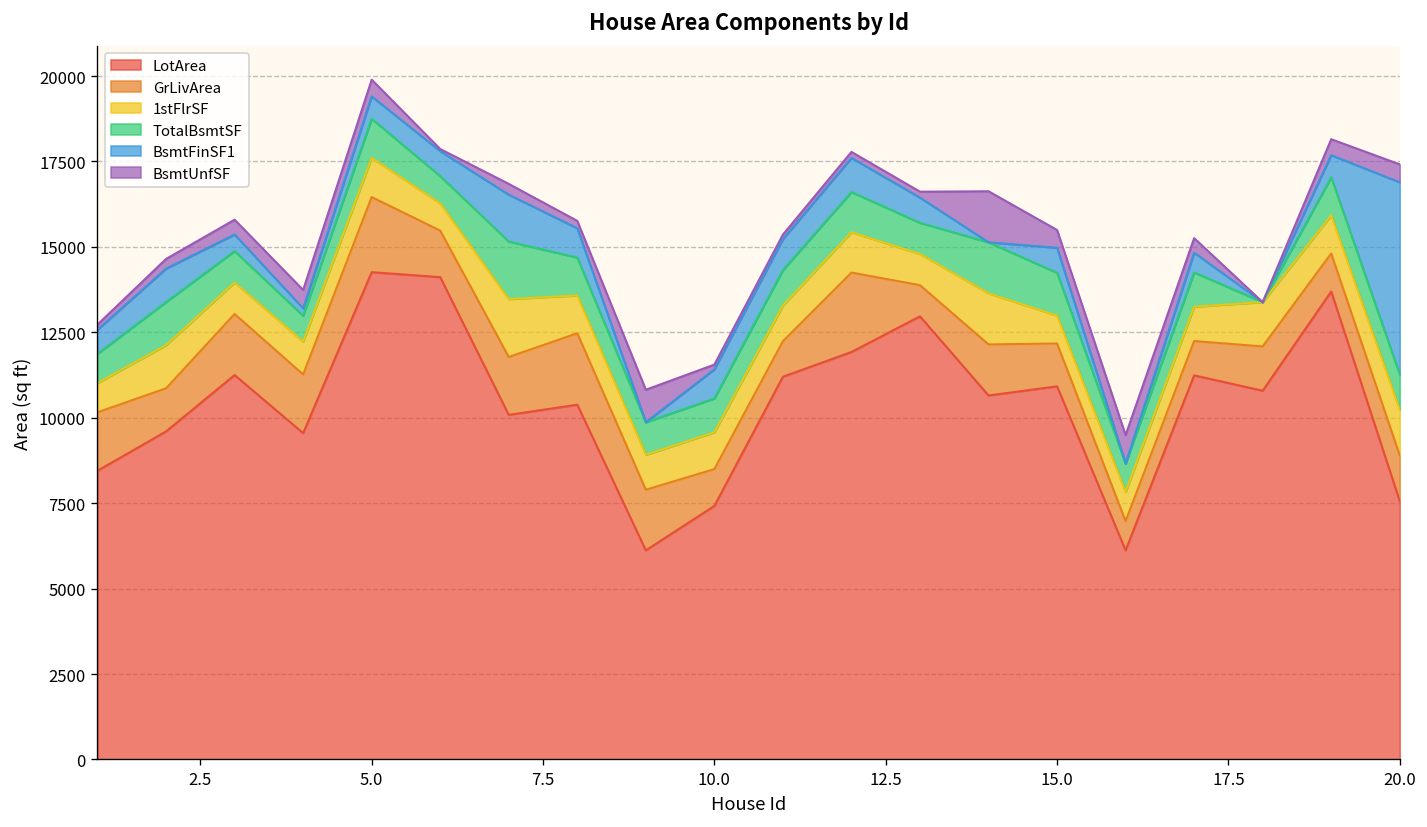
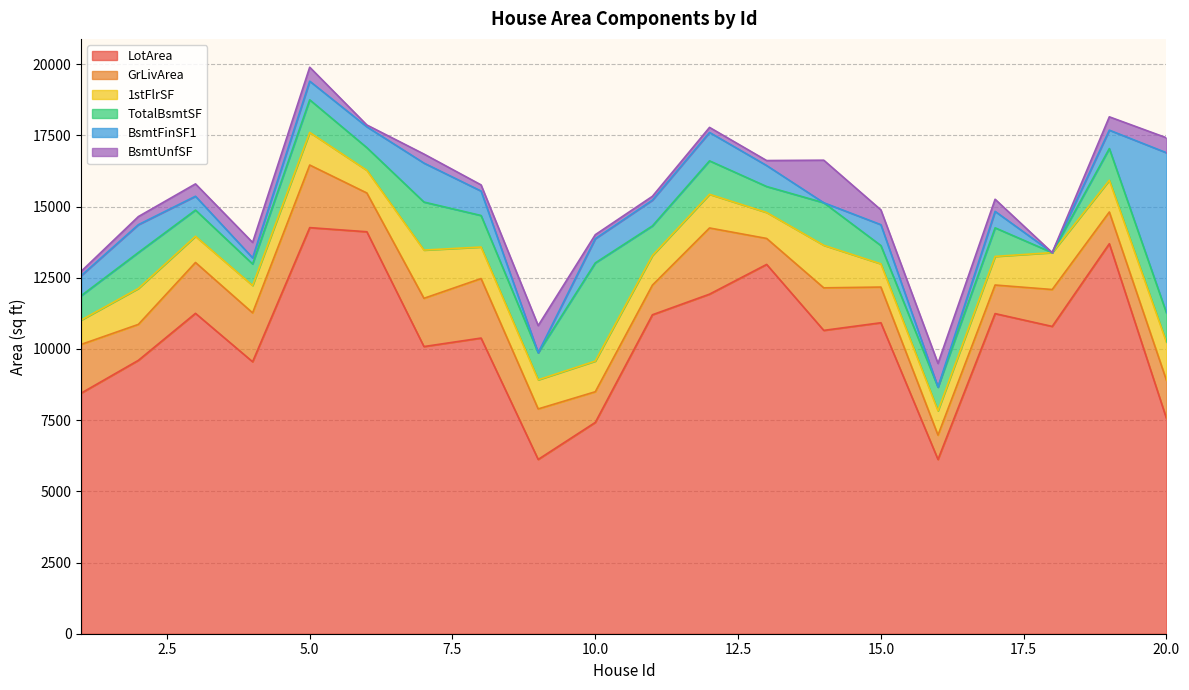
  {
    "1stFlrSF": {
      "5.0": 1100,
      "10.0": 1100,
      "15.0": 800,
      "20.0": 1300
    },
    "TotalBsmtSF": {
      "5.0": 1100,
-     "10.0": 1000,
-     "15.0": 1300,
+     "10.0": 3400,
+     "15.0": 600,
      "20.0": 1000
    },
    "BsmtFinSF1": {
      "5.0": 700,
      "10.0": 900,
      "15.0": 700,
      "20.0": 5600
    },
    "BsmtUnfSF": {
      "5.0": 500,
      "10.0": 100,
      "15.0": 500,
      "20.0": 500
    }
  }
